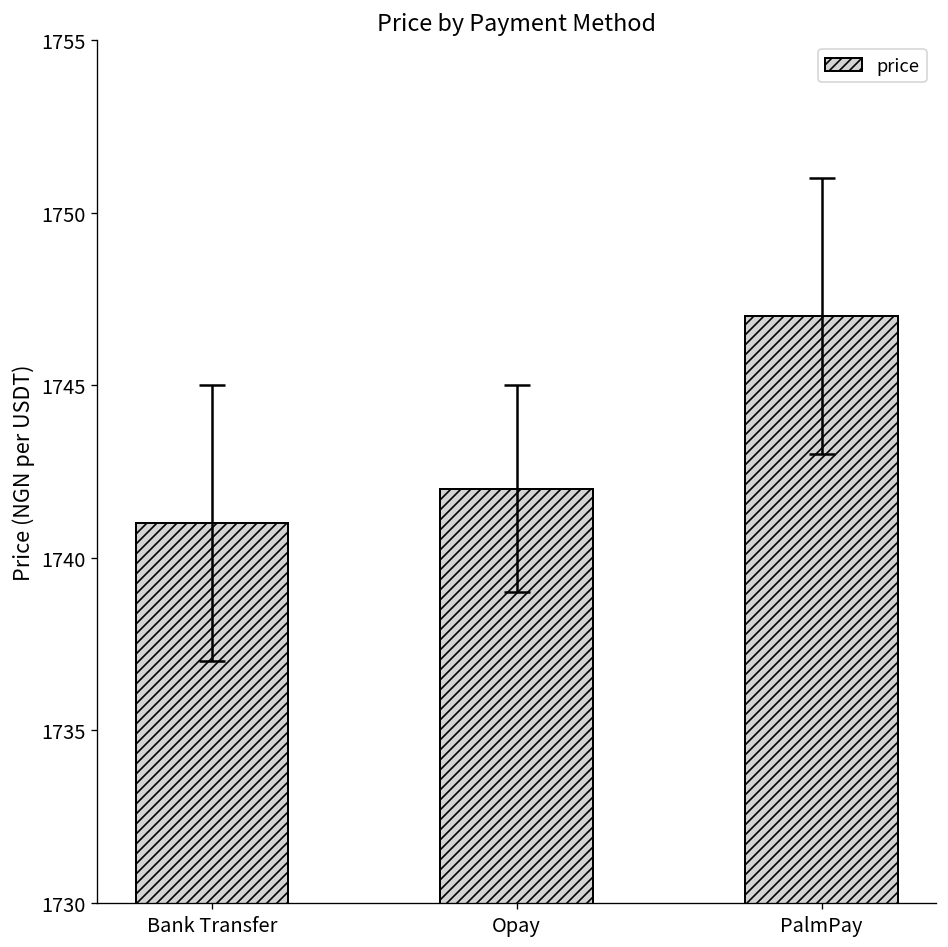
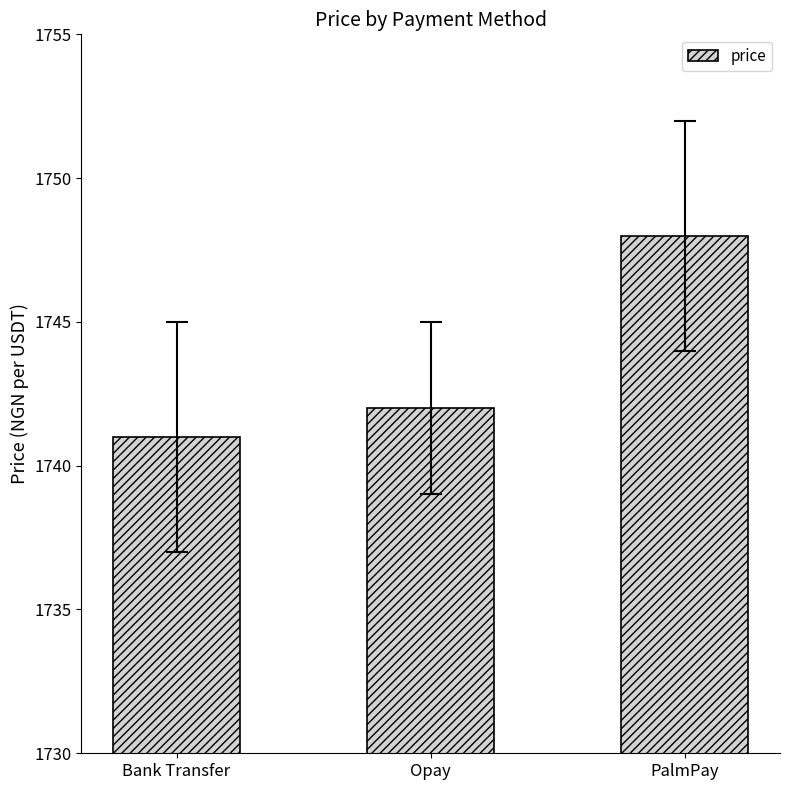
  {
    "price": {
      "Bank Transfer": 1741,
      "Opay": 1742,
-     "PalmPay": 1747
+     "PalmPay": 1748
    }
  }
